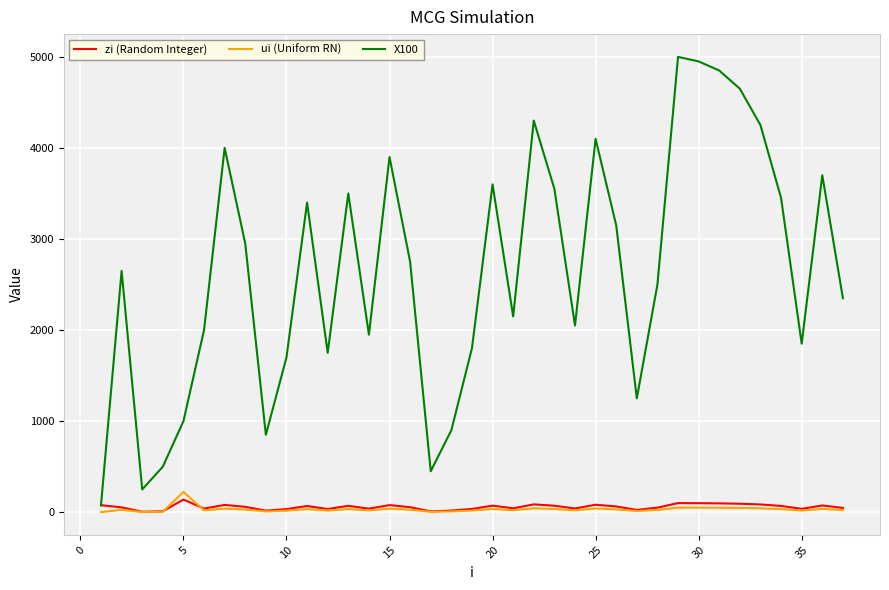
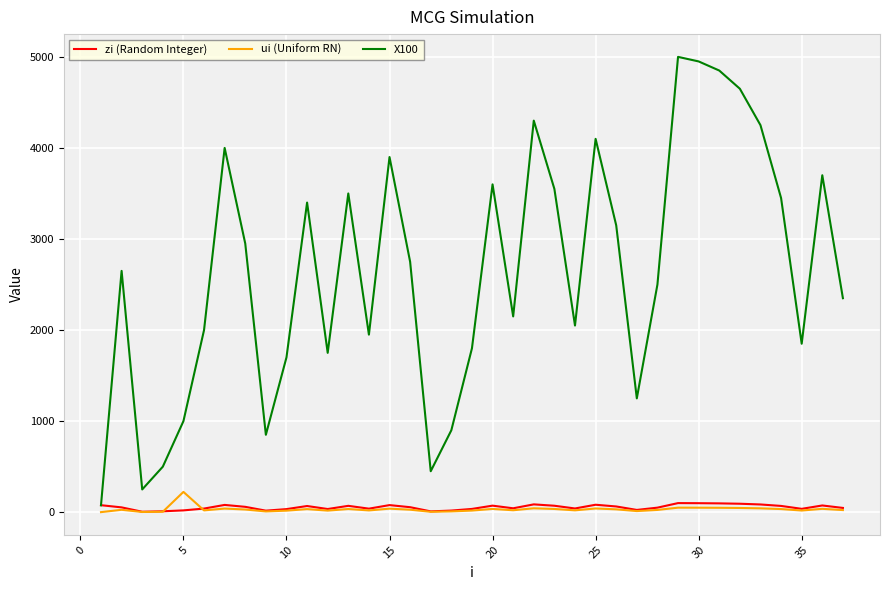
  {
    "zi (Random Integer)": {
-     "5": 100,
+     "5": 0,
      "15": 100,
      "20": 100,
      "25": 100,
      "30": 100
    },
    "ui (Uniform RN)": {
      "5": 200,
      "15": 0,
      "20": 0,
      "25": 0,
      "30": 0
    },
    "X100": {
      "5": 1000,
      "10": 1700,
      "15": 3900,
      "20": 3600,
      "25": 4100,
      "30": 5000,
      "35": 1900
    }
  }
